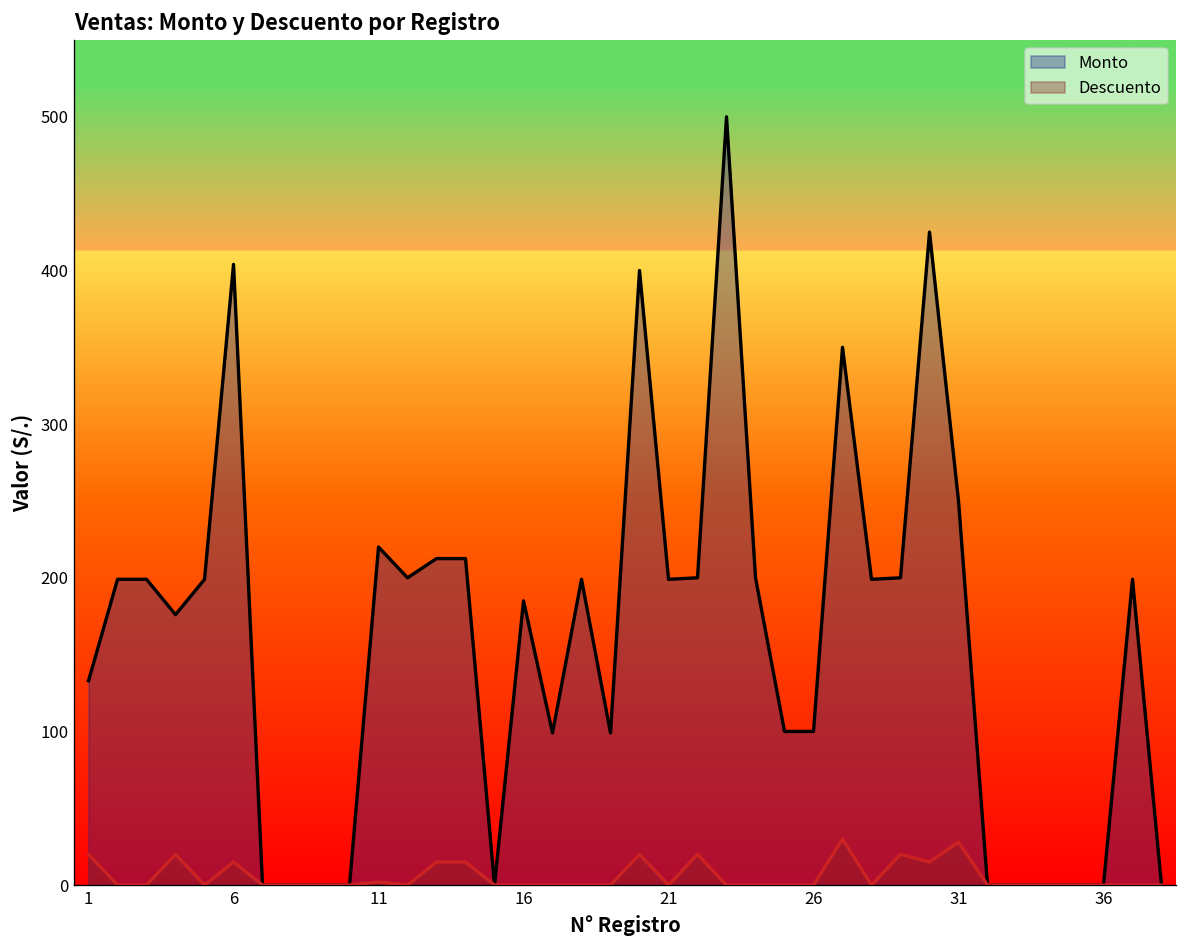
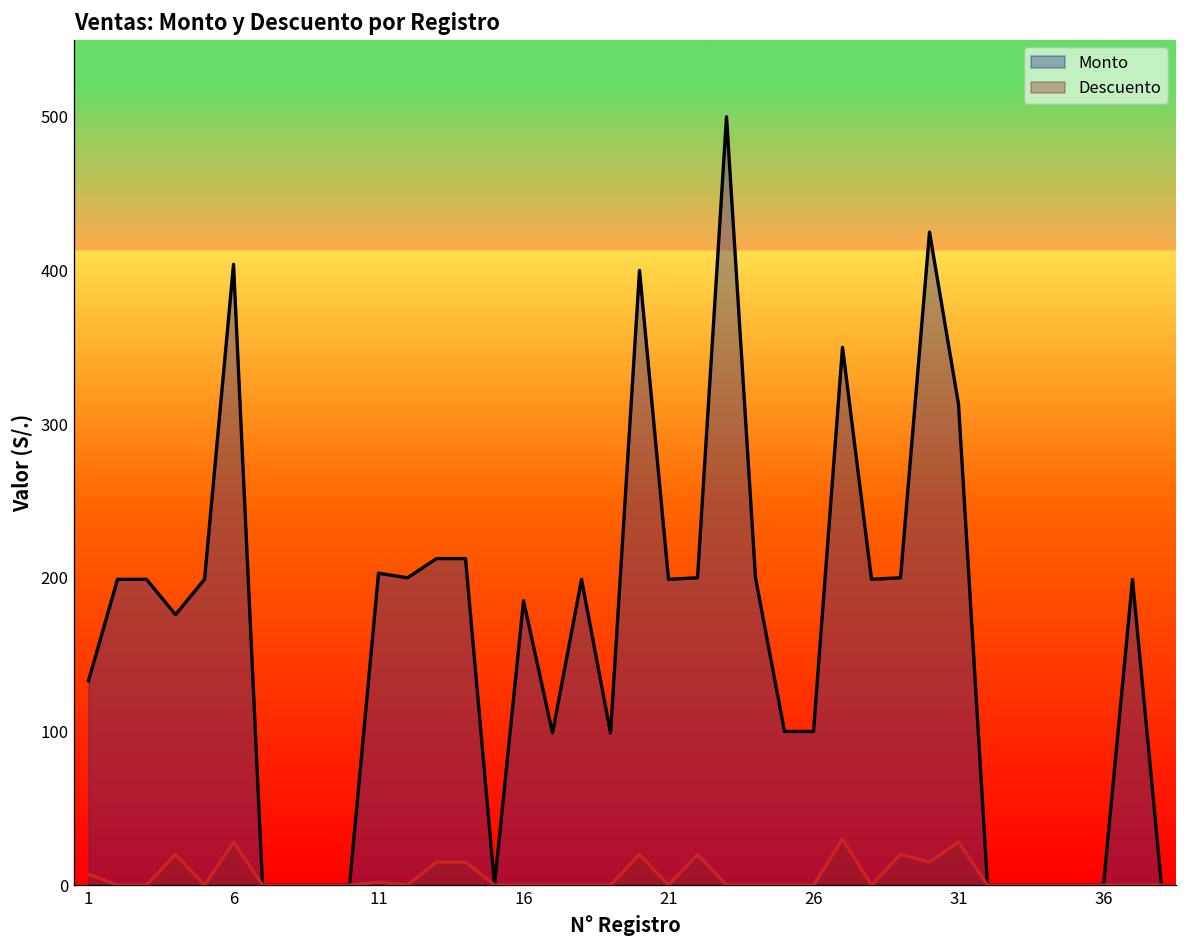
  {
    "Monto": {
      "1": 133,
      "6": 404,
-     "11": 220,
+     "11": 203,
      "16": 185,
      "21": 199,
      "26": 100,
-     "31": 250
+     "31": 313
    },
    "Descuento": {
-     "1": 20,
-     "6": 15,
+     "1": 7,
+     "6": 28,
      "11": 2,
      "16": 0,
      "21": 0,
      "26": 0,
      "31": 28
    }
  }
